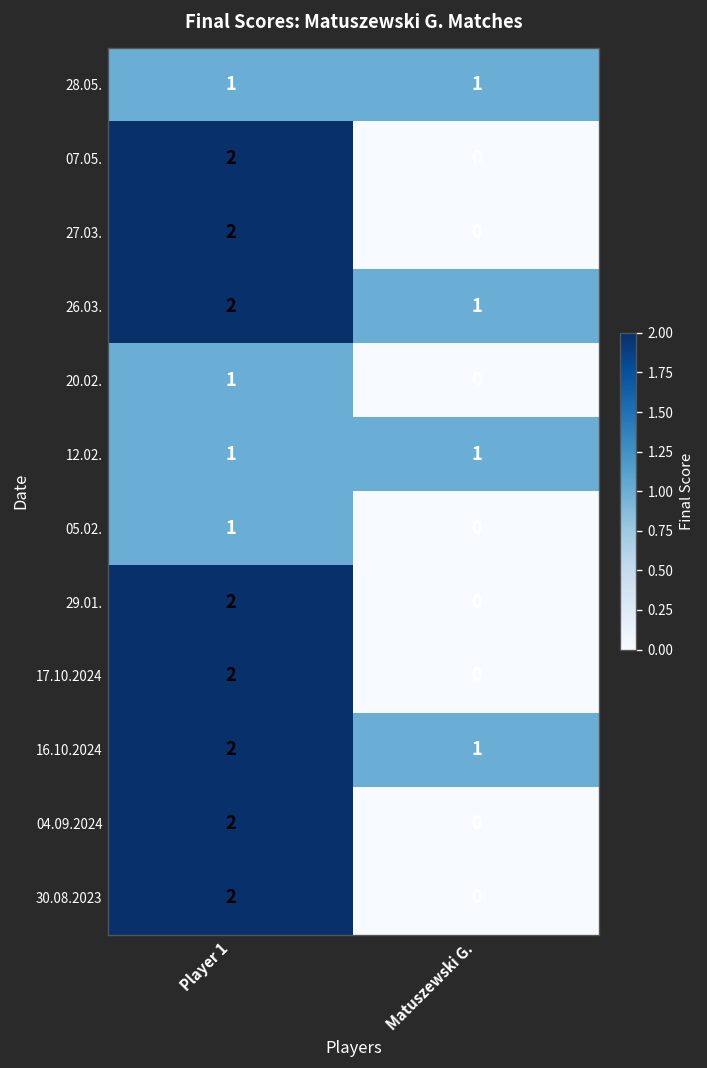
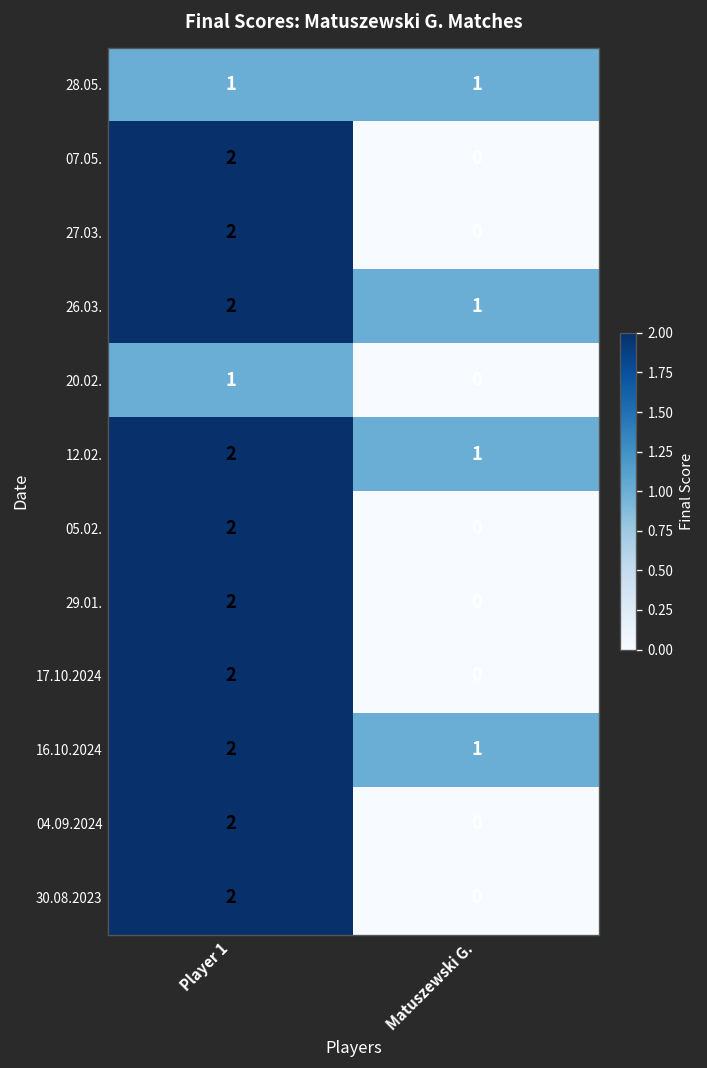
  {
    "28.05.": {
      "Player 1": 1,
      "Matuszewski G.": 1
    },
    "07.05.": {
      "Player 1": 2
    },
    "27.03.": {
      "Player 1": 2
    },
    "26.03.": {
      "Player 1": 2,
      "Matuszewski G.": 1
    },
    "20.02.": {
      "Player 1": 1
    },
    "12.02.": {
-     "Player 1": 1,
+     "Player 1": 2,
      "Matuszewski G.": 1
    },
    "05.02.": {
-     "Player 1": 1
+     "Player 1": 2
    },
    "29.01.": {
      "Player 1": 2
    },
    "17.10.2024": {
      "Player 1": 2
    },
    "16.10.2024": {
      "Player 1": 2,
      "Matuszewski G.": 1
    },
    "04.09.2024": {
      "Player 1": 2
    },
    "30.08.2023": {
      "Player 1": 2
    }
  }
